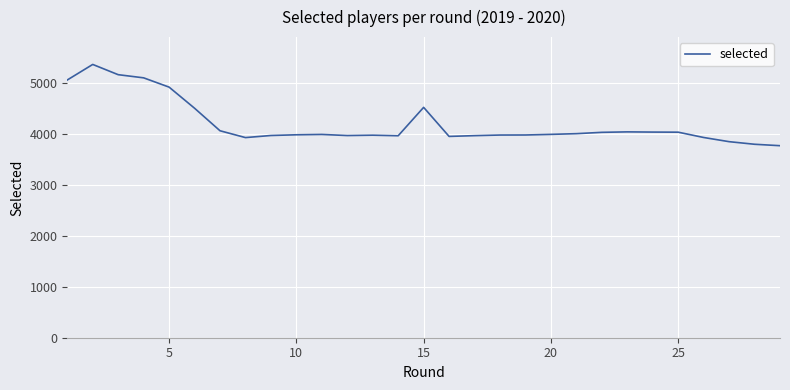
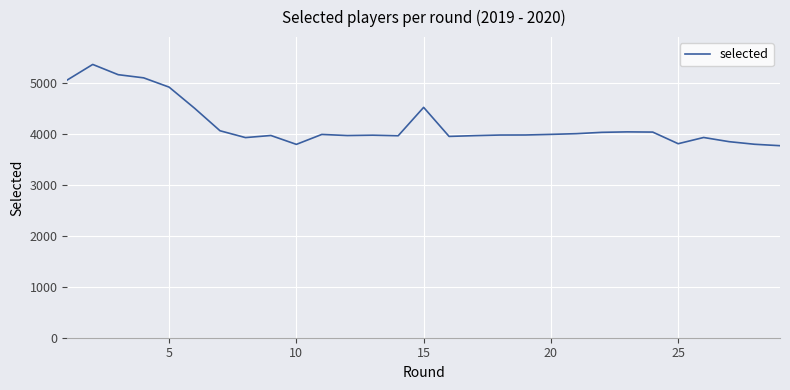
  {
    "5": 4900,
-   "10": 4000,
+   "10": 3800,
    "15": 4500,
    "20": 4000,
-   "25": 4000
+   "25": 3800
  }
